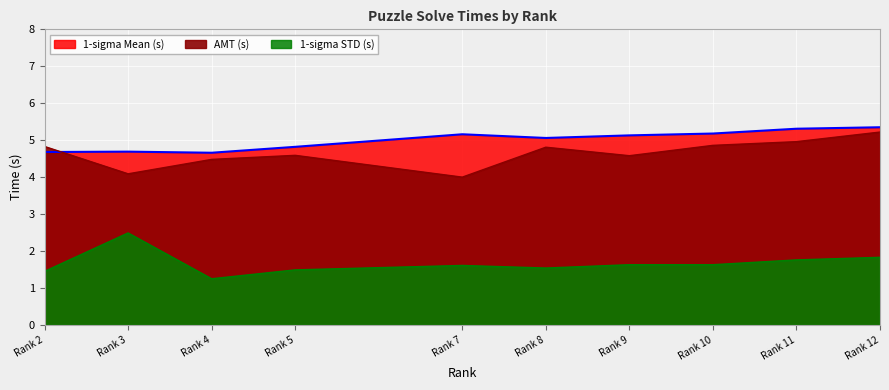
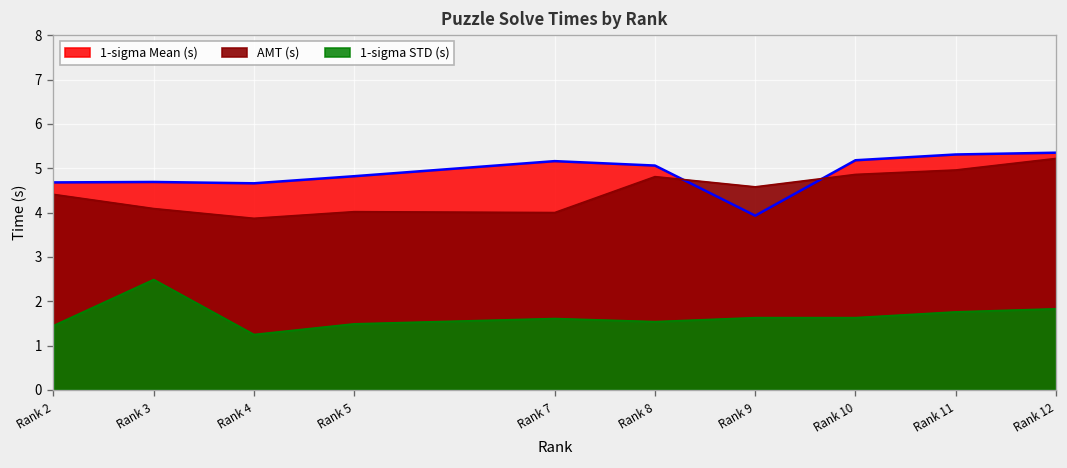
  {
    "1-sigma Mean (s)": {
      "Rank 2": 4.7,
      "Rank 3": 4.7,
      "Rank 4": 4.7,
      "Rank 5": 4.8,
      "Rank 7": 5.2,
      "Rank 8": 5.1,
-     "Rank 9": 5.1,
+     "Rank 9": 3.9,
      "Rank 10": 5.2,
      "Rank 11": 5.3,
      "Rank 12": 5.4
    },
    "AMT (s)": {
-     "Rank 2": 4.8,
+     "Rank 2": 4.4,
      "Rank 3": 4.1,
-     "Rank 4": 4.5,
-     "Rank 5": 4.6,
+     "Rank 4": 3.9,
+     "Rank 5": 4.0,
      "Rank 7": 4.0,
      "Rank 8": 4.8,
      "Rank 9": 4.6,
      "Rank 10": 4.9,
      "Rank 11": 5.0,
      "Rank 12": 5.2
    },
    "1-sigma STD (s)": {
      "Rank 2": 1.5,
      "Rank 3": 2.5,
      "Rank 4": 1.3,
      "Rank 5": 1.5,
      "Rank 7": 1.6,
      "Rank 8": 1.5,
      "Rank 9": 1.6,
      "Rank 10": 1.6,
      "Rank 11": 1.8,
      "Rank 12": 1.8
    }
  }
